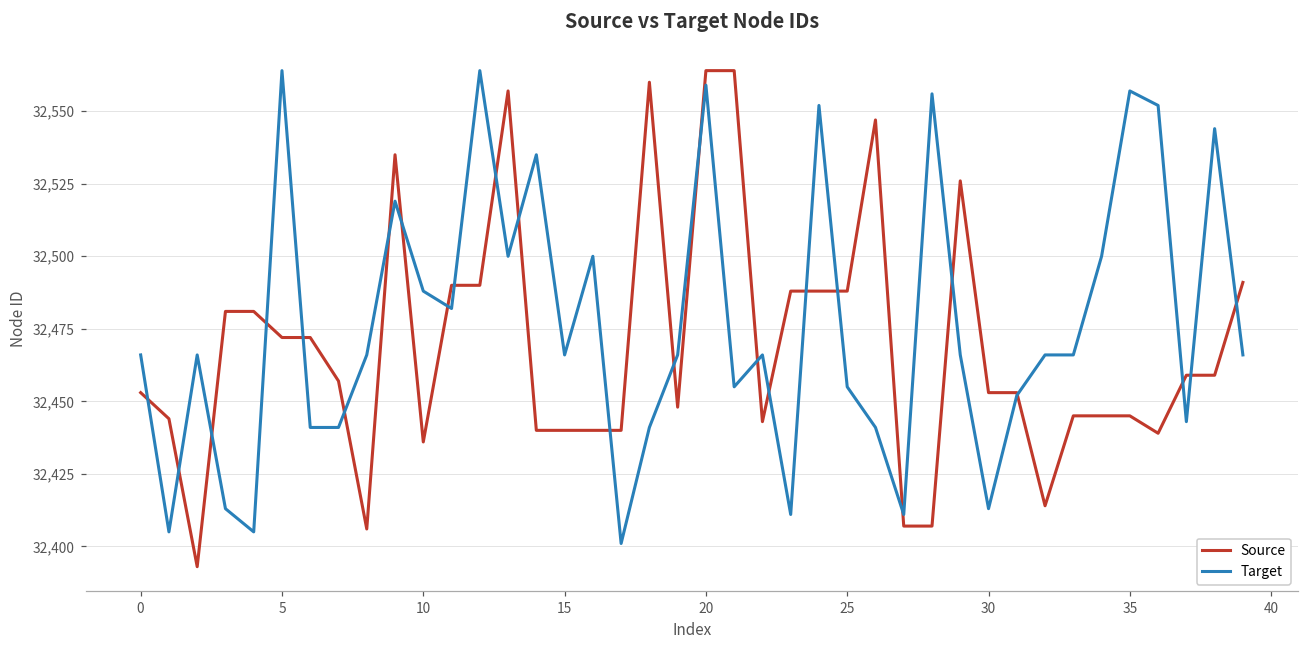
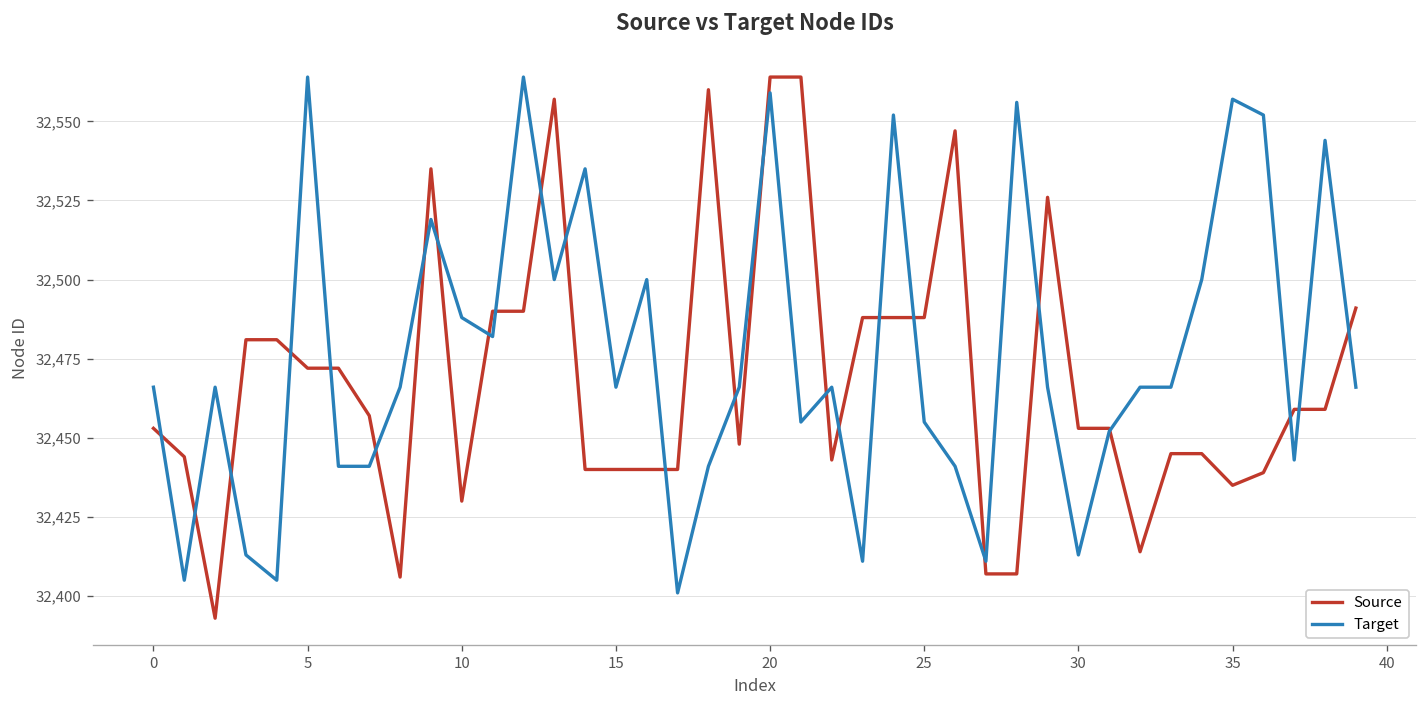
  {
    "Source": {
      "0": "32,453",
      "5": "32,472",
-     "10": "32,436",
+     "10": "32,430",
      "15": "32,440",
      "20": "32,564",
      "25": "32,488",
      "30": "32,453",
-     "35": "32,445"
+     "35": "32,435"
    },
    "Target": {
      "0": "32,466",
      "5": "32,564",
      "10": "32,488",
      "15": "32,466",
      "20": "32,559",
      "25": "32,455",
      "30": "32,413",
      "35": "32,557"
    }
  }
